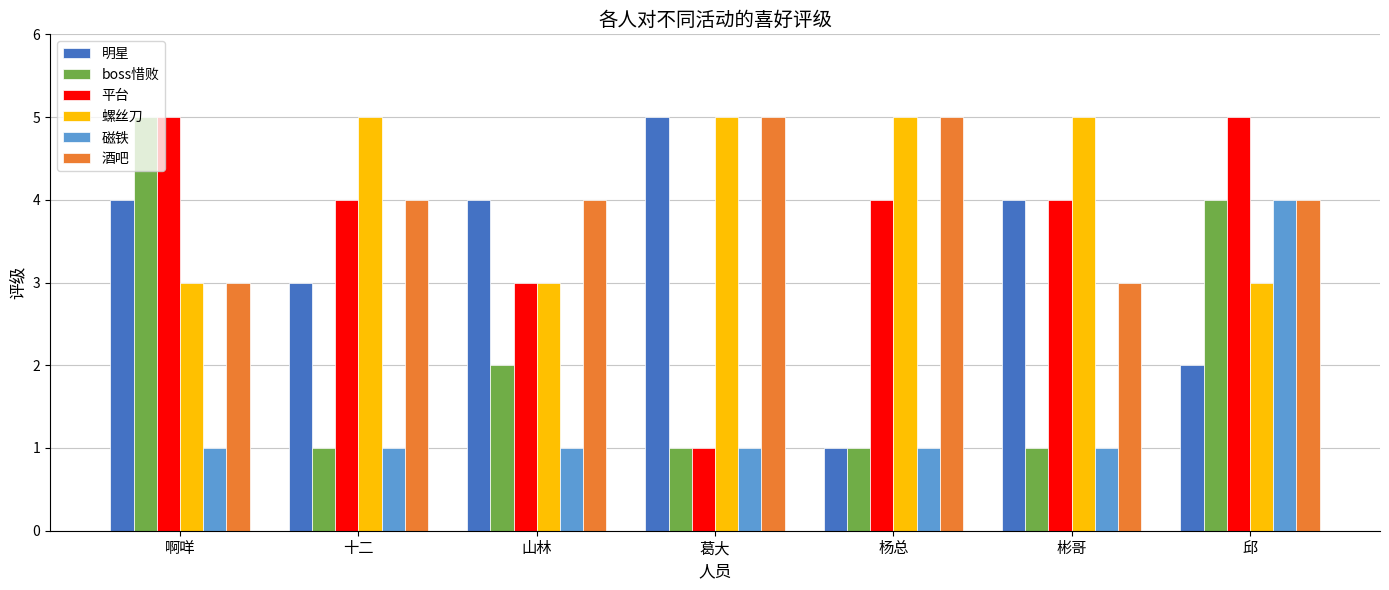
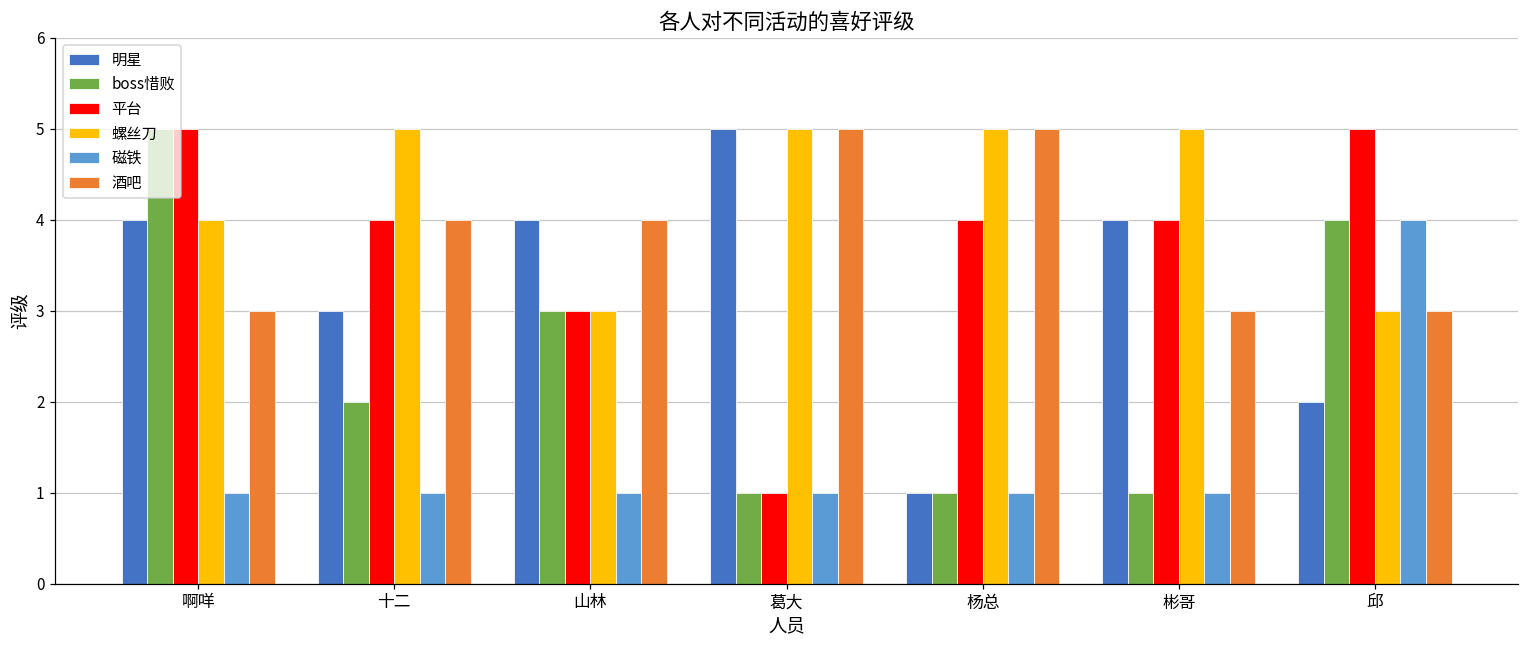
  {
    "boss惜败": {
-     "十二": 1,
-     "山林": 2,
+     "十二": 2,
+     "山林": 3,
      "葛大": 1,
      "杨总": 1,
      "彬哥": 1,
      "邱": 4
    },
    "平台": {
      "啊咩": 5,
      "十二": 4,
      "山林": 3,
      "葛大": 1,
      "杨总": 4,
      "彬哥": 4,
      "邱": 5
    },
    "螺丝刀": {
-     "啊咩": 3,
+     "啊咩": 4,
      "十二": 5,
      "山林": 3,
      "葛大": 5,
      "杨总": 5,
      "彬哥": 5,
      "邱": 3
    },
    "酒吧": {
      "啊咩": 3,
      "十二": 4,
      "山林": 4,
      "葛大": 5,
      "杨总": 5,
      "彬哥": 3,
-     "邱": 4
+     "邱": 3
    }
  }
